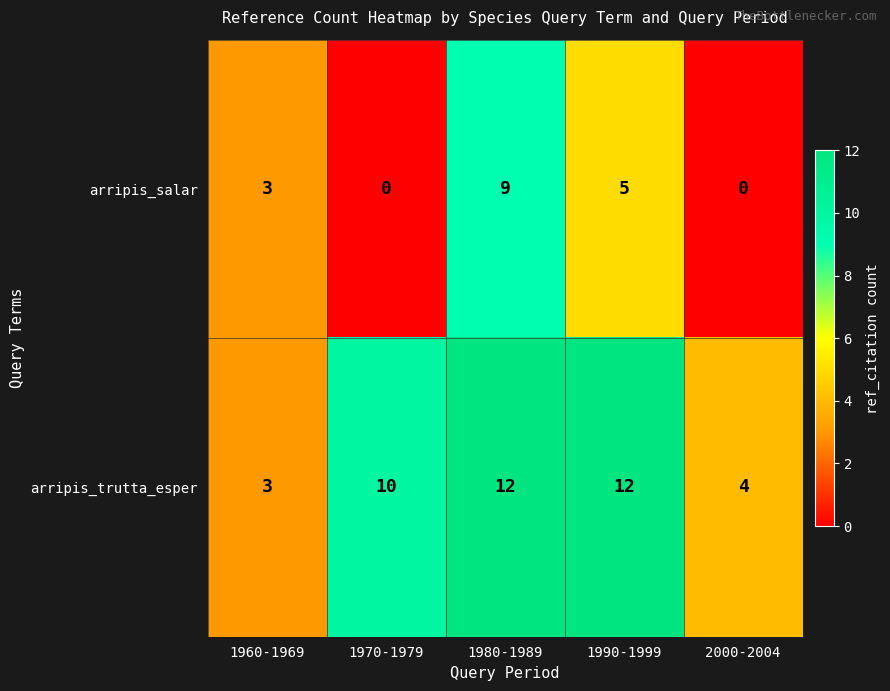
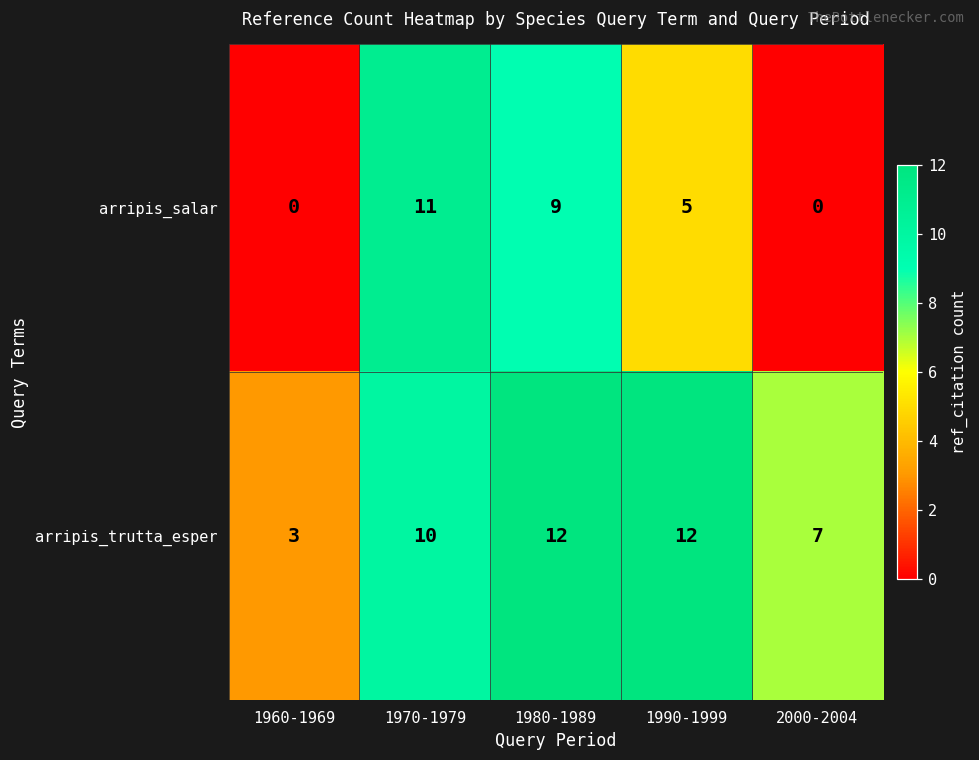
  {
    "arripis_salar": {
-     "1960-1969": 3,
-     "1970-1979": 0,
+     "1960-1969": 0,
+     "1970-1979": 11,
      "1980-1989": 9,
      "1990-1999": 5,
      "2000-2004": 0
    },
    "arripis_trutta_esper": {
      "1960-1969": 3,
      "1970-1979": 10,
      "1980-1989": 12,
      "1990-1999": 12,
-     "2000-2004": 4
+     "2000-2004": 7
    }
  }
